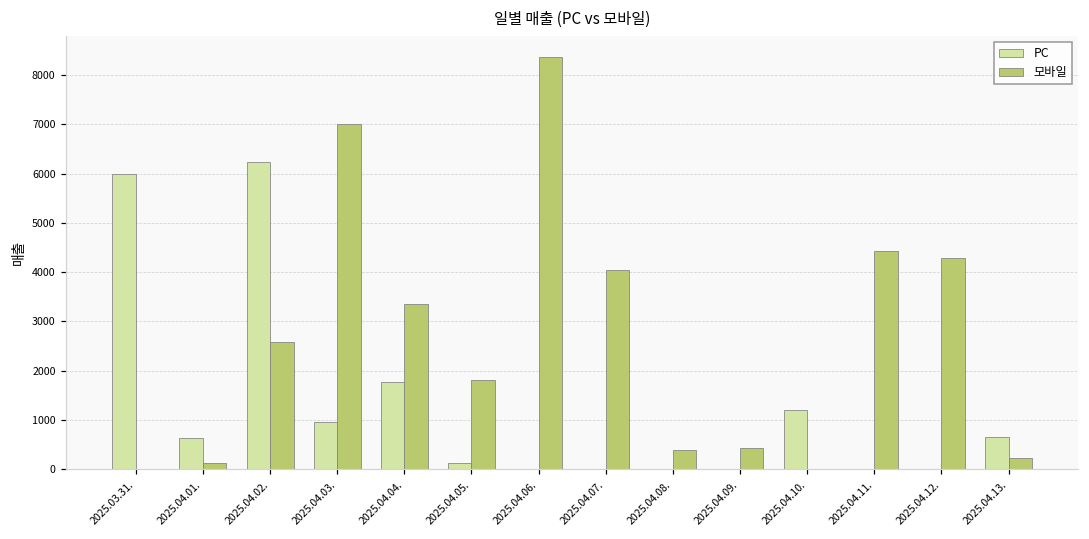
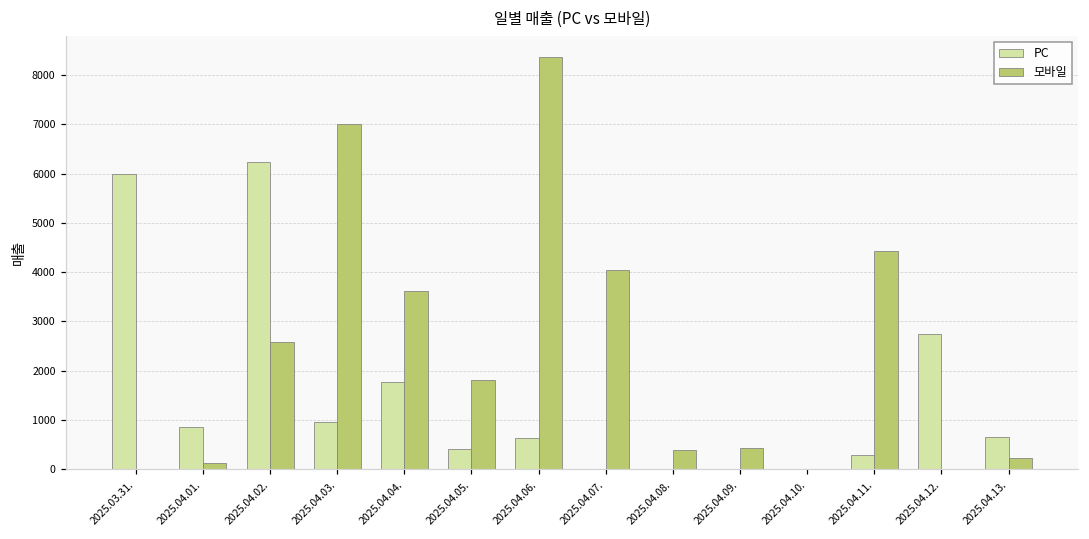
  {
    "PC": {
      "2025.03.31.": 6000,
-     "2025.04.01.": 600,
+     "2025.04.01.": 900,
      "2025.04.02.": 6200,
      "2025.04.03.": 900,
      "2025.04.04.": 1800,
-     "2025.04.05.": 100,
-     "2025.04.06.": 0,
+     "2025.04.05.": 400,
+     "2025.04.06.": 600,
      "2025.04.07.": 0,
      "2025.04.08.": 0,
      "2025.04.09.": 0,
-     "2025.04.10.": 1200,
-     "2025.04.11.": 0,
-     "2025.04.12.": 0,
+     "2025.04.10.": 0,
+     "2025.04.11.": 300,
+     "2025.04.12.": 2800,
      "2025.04.13.": 600
    },
    "모바일": {
      "2025.03.31.": 0,
      "2025.04.01.": 100,
      "2025.04.02.": 2600,
      "2025.04.03.": 7000,
-     "2025.04.04.": 3300,
+     "2025.04.04.": 3600,
      "2025.04.05.": 1800,
      "2025.04.06.": 8400,
      "2025.04.07.": 4000,
      "2025.04.08.": 400,
      "2025.04.09.": 400,
      "2025.04.10.": 0,
      "2025.04.11.": 4400,
-     "2025.04.12.": 4300,
+     "2025.04.12.": 0,
      "2025.04.13.": 200
    }
  }
